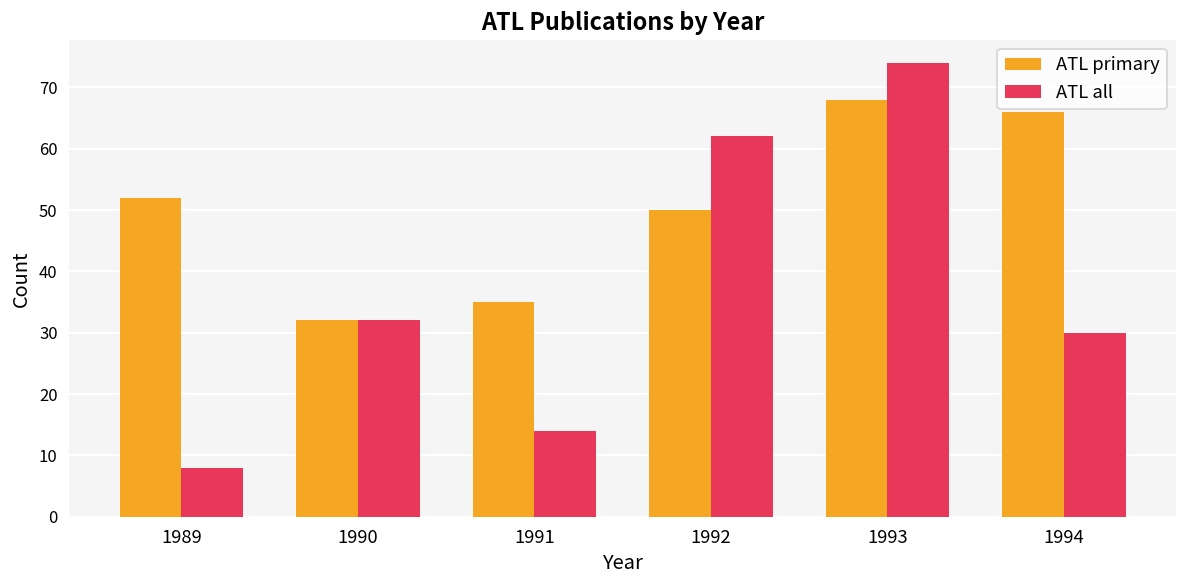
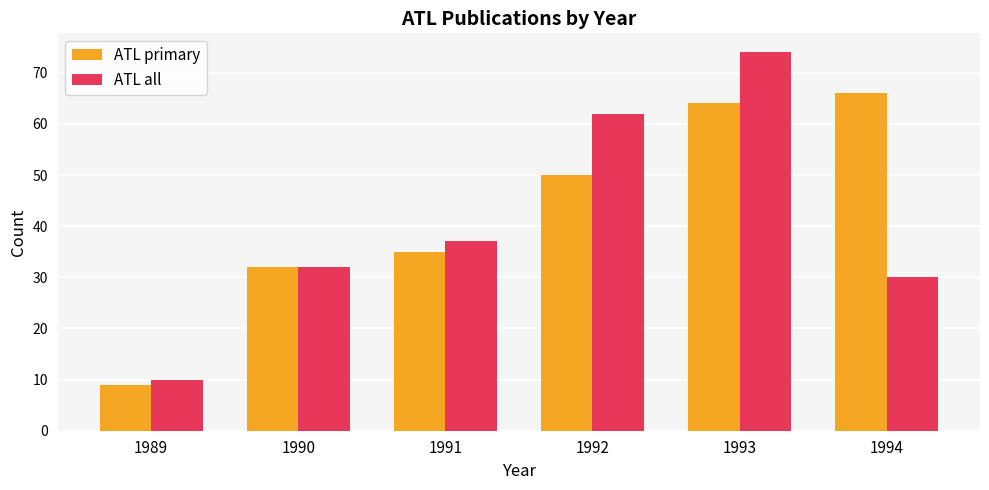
  {
    "ATL primary": {
-     "1989": 52,
+     "1989": 9,
      "1990": 32,
      "1991": 35,
      "1992": 50,
-     "1993": 68,
+     "1993": 64,
      "1994": 66
    },
    "ATL all": {
-     "1989": 8,
+     "1989": 10,
      "1990": 32,
-     "1991": 14,
+     "1991": 37,
      "1992": 62,
      "1993": 74,
      "1994": 30
    }
  }
